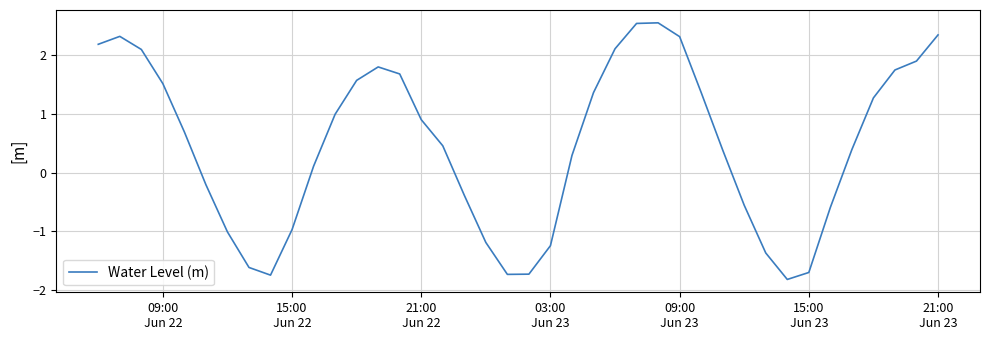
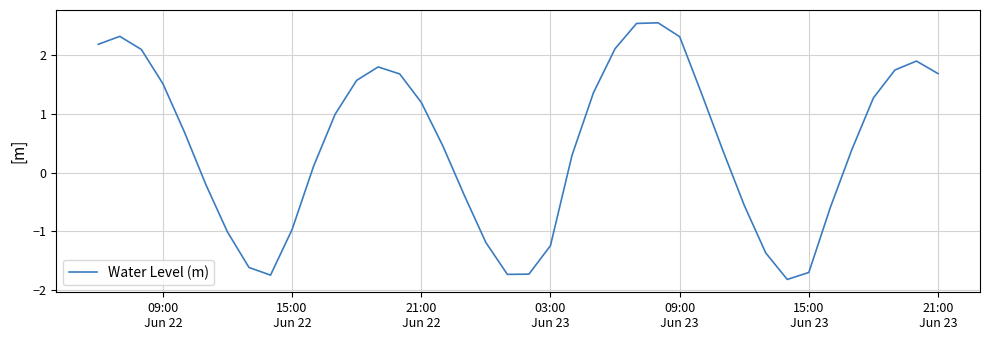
  {
    "09:00 Jun 22": 1.5,
    "15:00 Jun 22": -1.0,
-   "21:00 Jun 22": 0.9,
+   "21:00 Jun 22": 1.2,
    "03:00 Jun 23": -1.2,
    "09:00 Jun 23": 2.3,
    "15:00 Jun 23": -1.7,
-   "21:00 Jun 23": 2.3
+   "21:00 Jun 23": 1.7
  }
